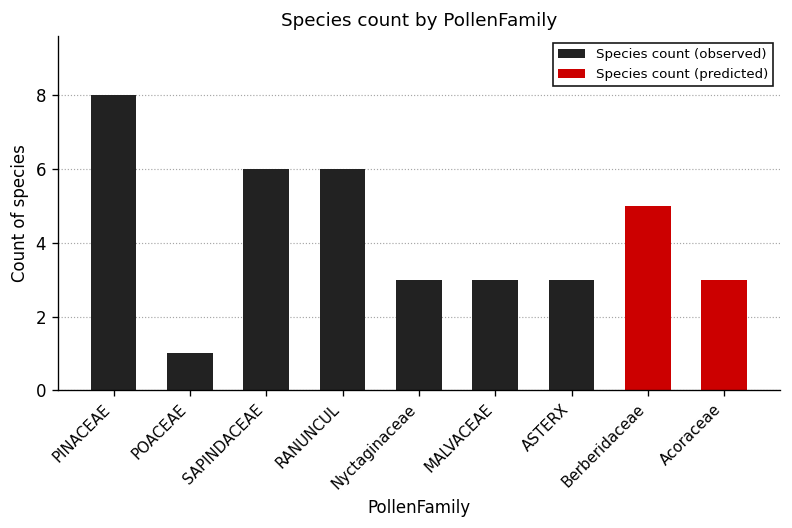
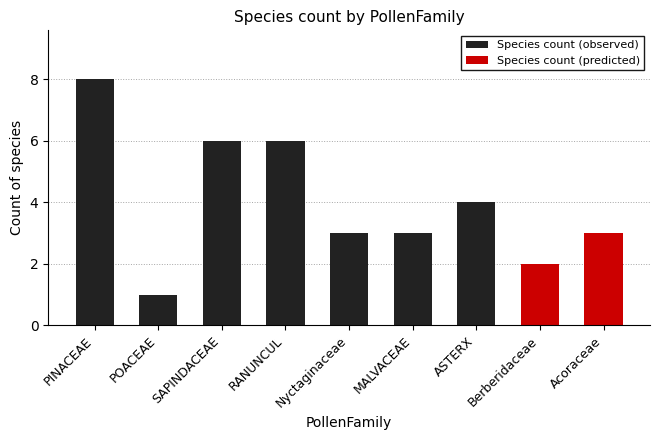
  {
    "Species count (observed)": {
      "PINACEAE": 8,
      "POACEAE": 1,
      "SAPINDACEAE": 6,
      "RANUNCUL": 6,
      "Nyctaginaceae": 3,
      "MALVACEAE": 3,
-     "ASTERX": 3
+     "ASTERX": 4
    },
    "Species count (predicted)": {
-     "Berberidaceae": 5,
+     "Berberidaceae": 2,
      "Acoraceae": 3
    }
  }
